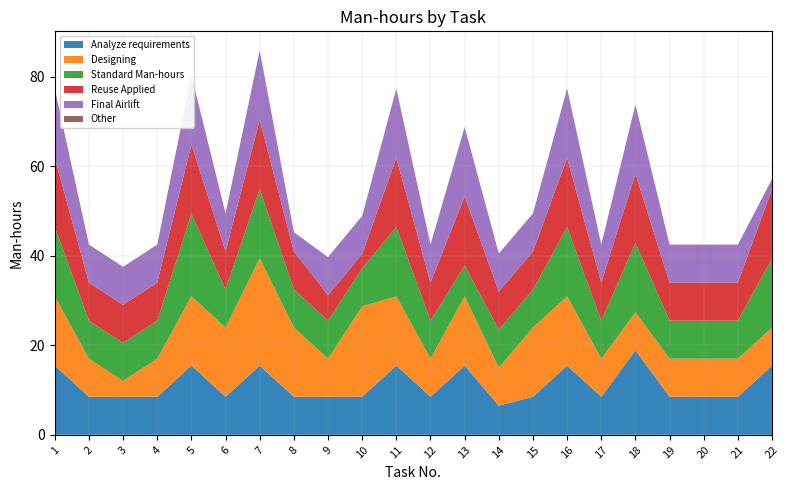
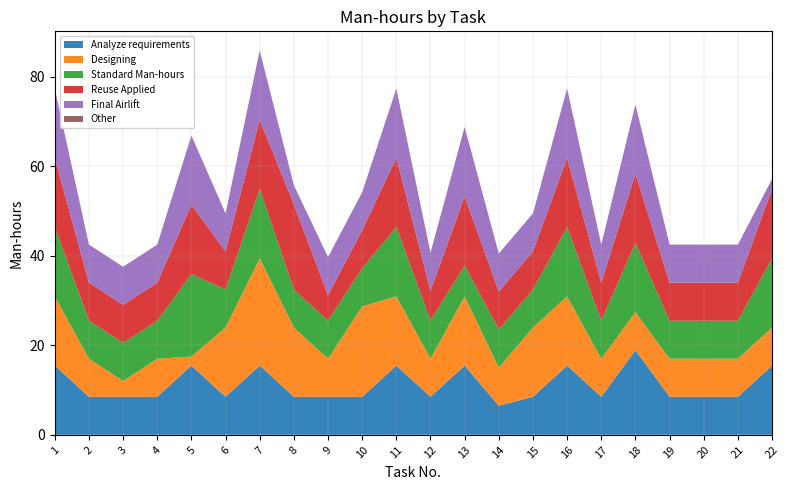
  {
    "Analyze requirements": {
      "1": 15,
      "2": 9,
      "3": 9,
      "4": 9,
      "5": 15,
      "6": 9,
      "7": 15,
      "8": 9,
      "9": 9,
      "10": 9,
      "11": 15,
      "12": 9,
      "13": 15,
      "14": 7,
      "15": 9,
      "16": 15,
      "17": 9,
      "18": 19,
      "19": 9,
      "20": 9,
      "21": 9,
      "22": 15
    },
    "Designing": {
      "1": 15,
      "2": 9,
      "3": 4,
      "4": 9,
-     "5": 15,
+     "5": 2,
      "6": 15,
      "7": 24,
      "8": 15,
      "9": 9,
      "10": 20,
      "11": 15,
      "12": 9,
      "13": 15,
      "14": 9,
      "15": 15,
      "16": 15,
      "17": 9,
      "18": 9,
      "19": 9,
      "20": 9,
      "21": 9,
      "22": 8
    },
    "Standard Man-hours": {
      "1": 15,
      "2": 9,
      "3": 9,
      "4": 9,
      "5": 18,
      "6": 9,
      "7": 15,
      "8": 9,
      "9": 9,
      "10": 9,
      "11": 15,
      "12": 9,
      "13": 7,
      "14": 9,
      "15": 9,
      "16": 15,
      "17": 9,
      "18": 15,
      "19": 9,
      "20": 9,
      "21": 9,
      "22": 15
    },
    "Reuse Applied": {
      "1": 15,
      "2": 9,
      "3": 9,
      "4": 9,
      "5": 15,
      "6": 9,
      "7": 15,
-     "8": 9,
+     "8": 19,
      "9": 6,
-     "10": 3,
+     "10": 9,
      "11": 15,
-     "12": 9,
+     "12": 7,
      "13": 15,
      "14": 9,
      "15": 9,
      "16": 15,
      "17": 9,
      "18": 15,
      "19": 9,
      "20": 9,
      "21": 9,
      "22": 15
    }
  }
